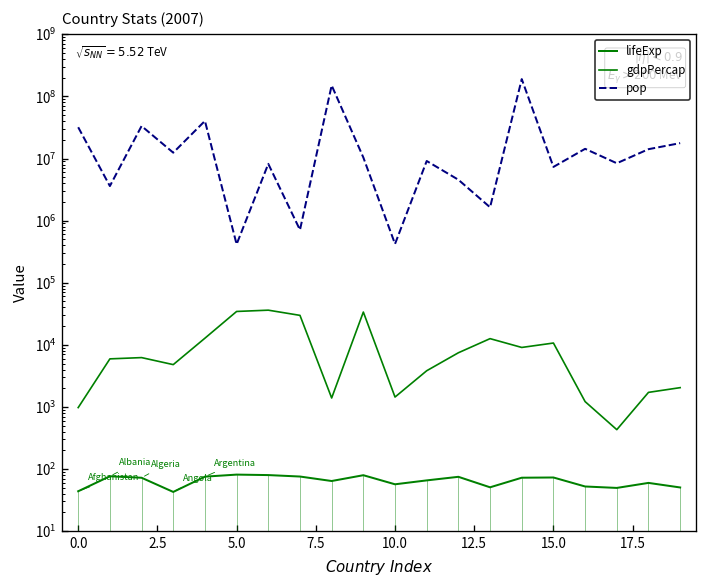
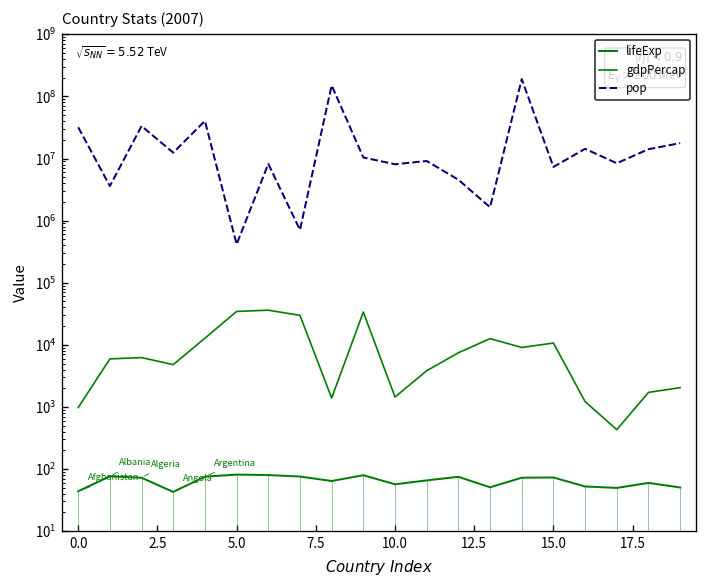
  {
    "pop": {
      "0.0": 30000000,
      "5.0": 400000,
-     "10.0": 400000,
+     "10.0": 8000000,
      "15.0": 7000000
    }
  }
